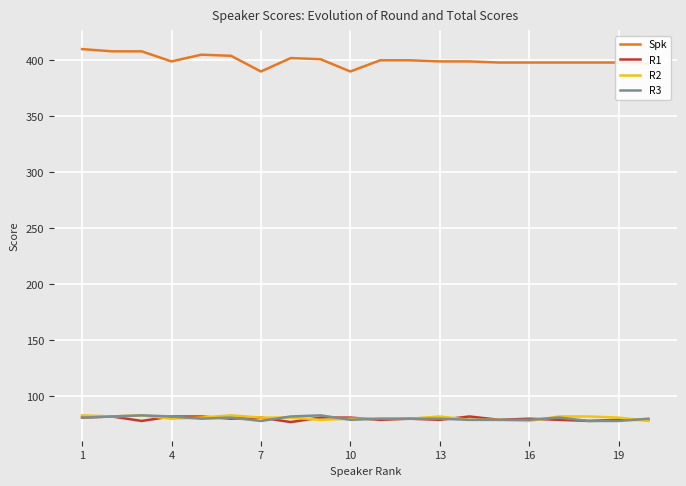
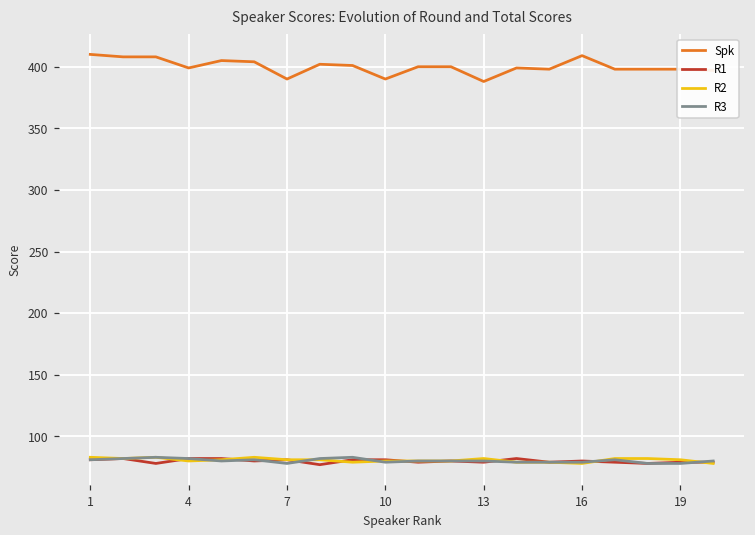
  {
    "Spk": {
      "1": 410,
      "4": 399,
      "7": 390,
      "10": 390,
-     "13": 399,
-     "16": 398
+     "13": 388,
+     "16": 409
    },
    "R3": {
      "7": 78
    }
  }
